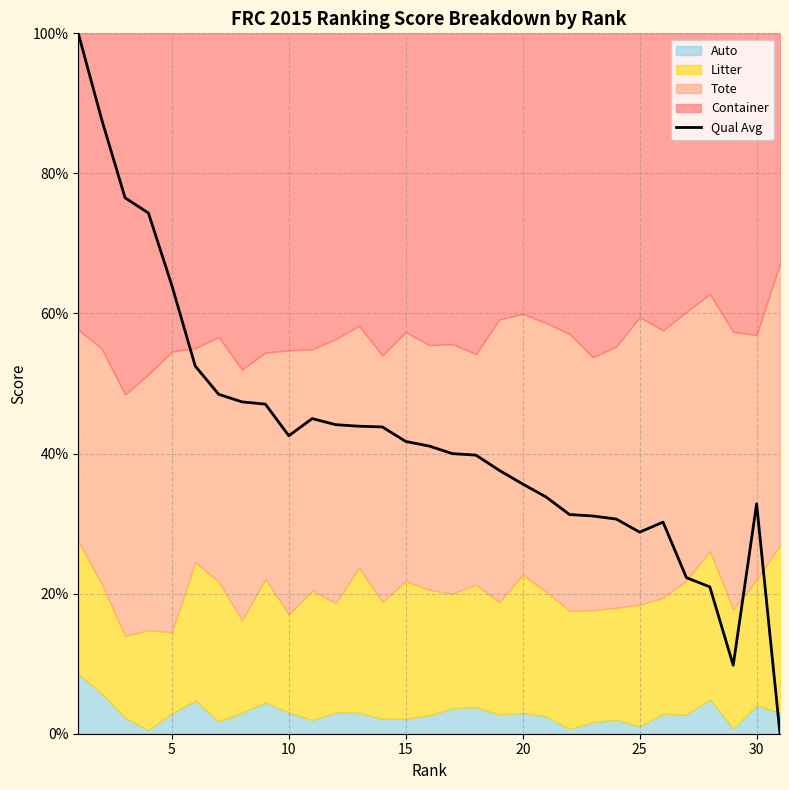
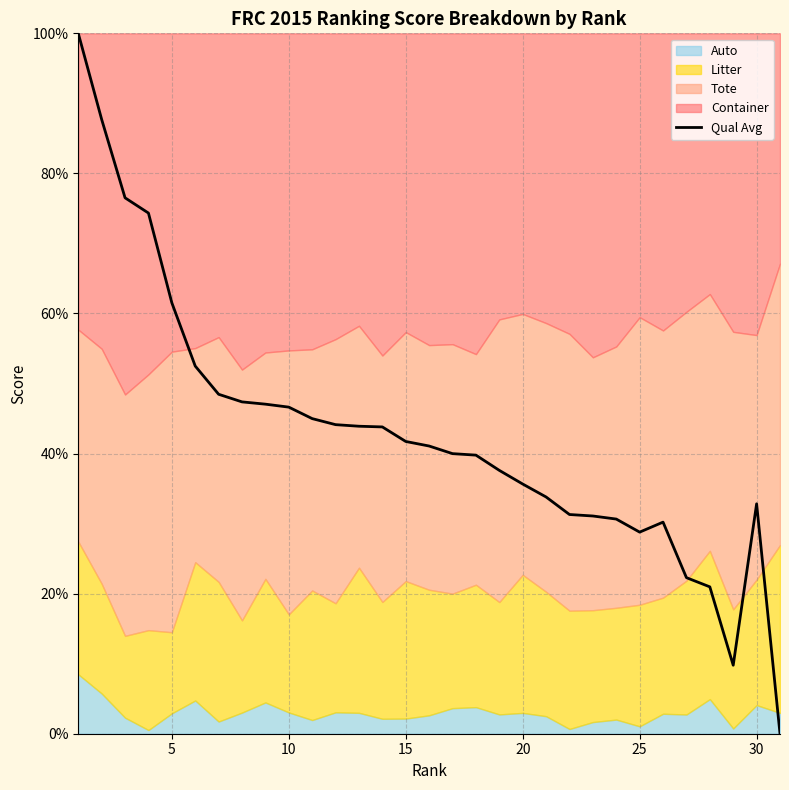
  {
    "Qual Avg": {
-     "5": "64%",
-     "10": "43%",
+     "5": "62%",
+     "10": "47%",
      "15": "42%",
      "20": "36%",
      "25": "29%",
      "30": "33%"
    },
    "Auto": {
      "5": "3%",
      "10": "3%",
      "15": "2%",
      "20": "3%",
      "25": "1%",
      "30": "4%"
    },
    "Litter": {
      "5": "12%",
      "10": "14%",
      "15": "20%",
      "20": "20%",
      "25": "17%",
      "30": "18%"
    }
  }
